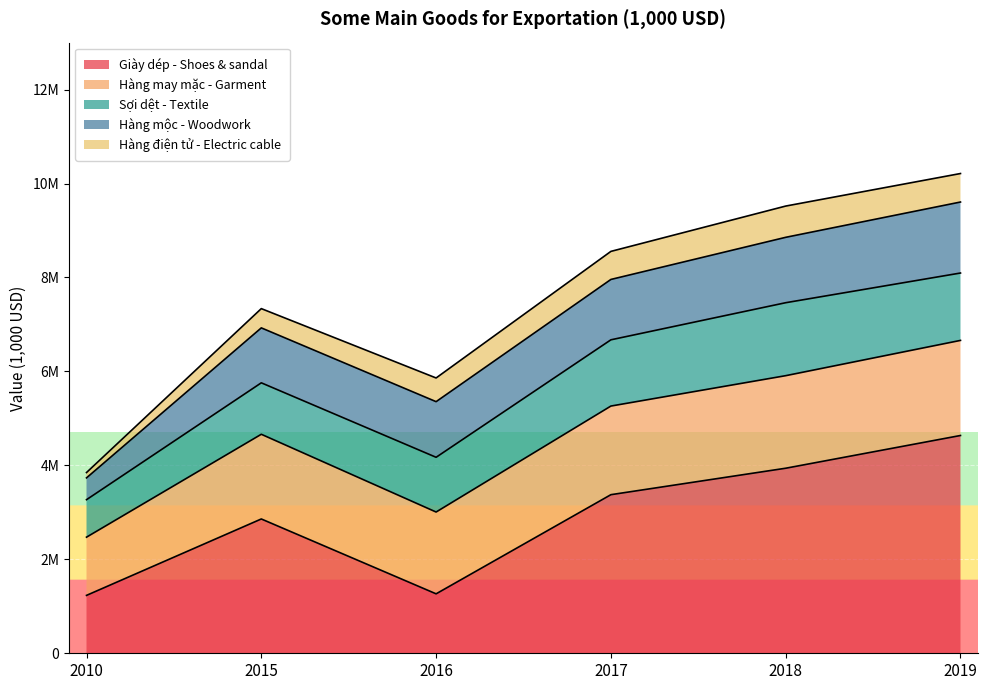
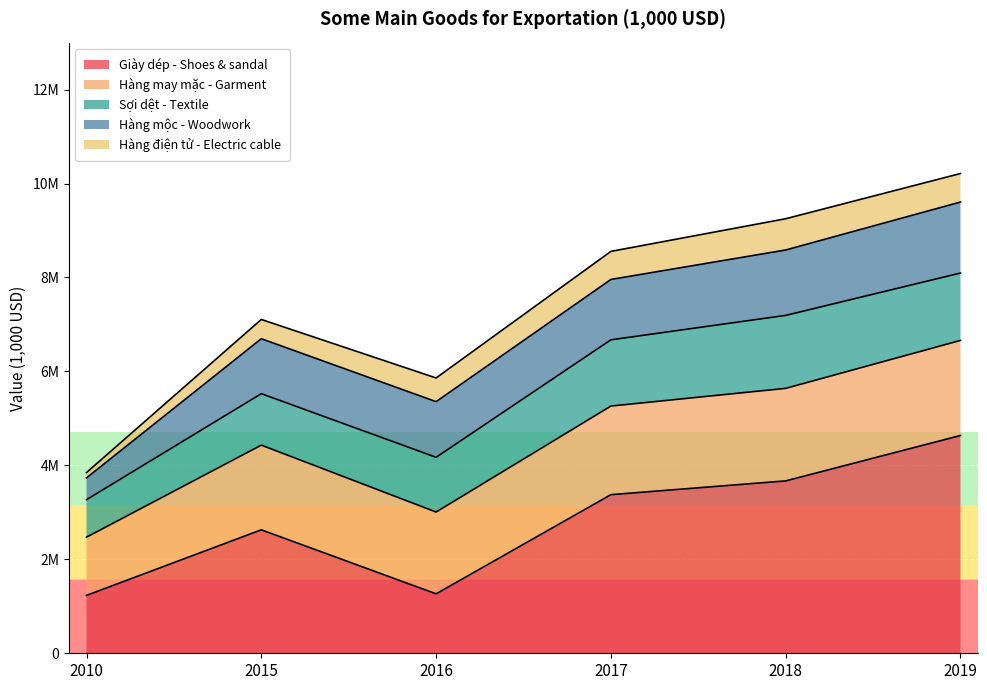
  {
    "Giày dép - Shoes & sandal": {
      "2010": 1200000,
-     "2015": 2900000,
+     "2015": 2600000,
      "2016": 1300000,
      "2017": 3400000,
-     "2018": 3900000,
+     "2018": 3700000,
      "2019": 4600000
    }
  }
